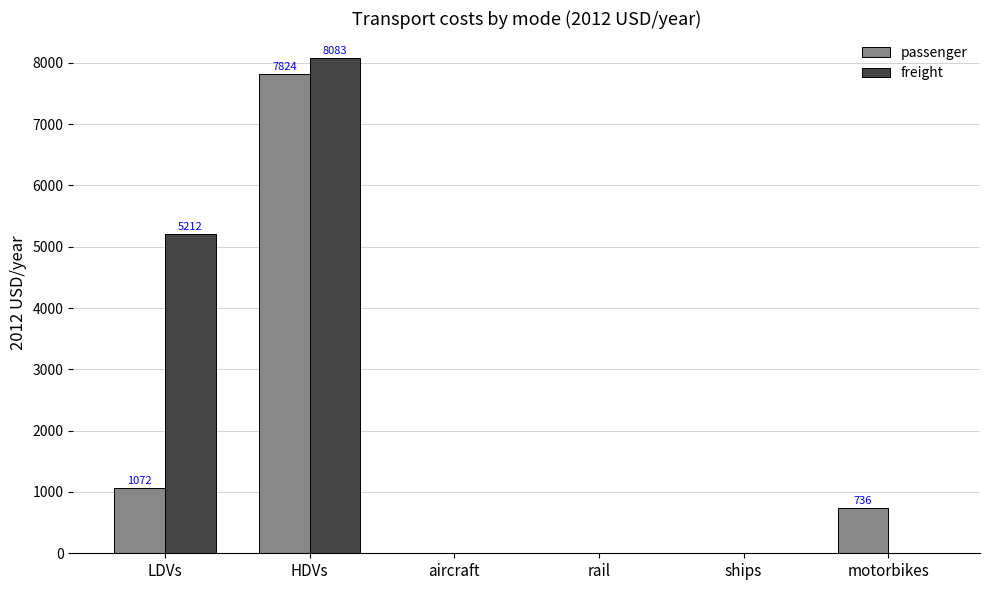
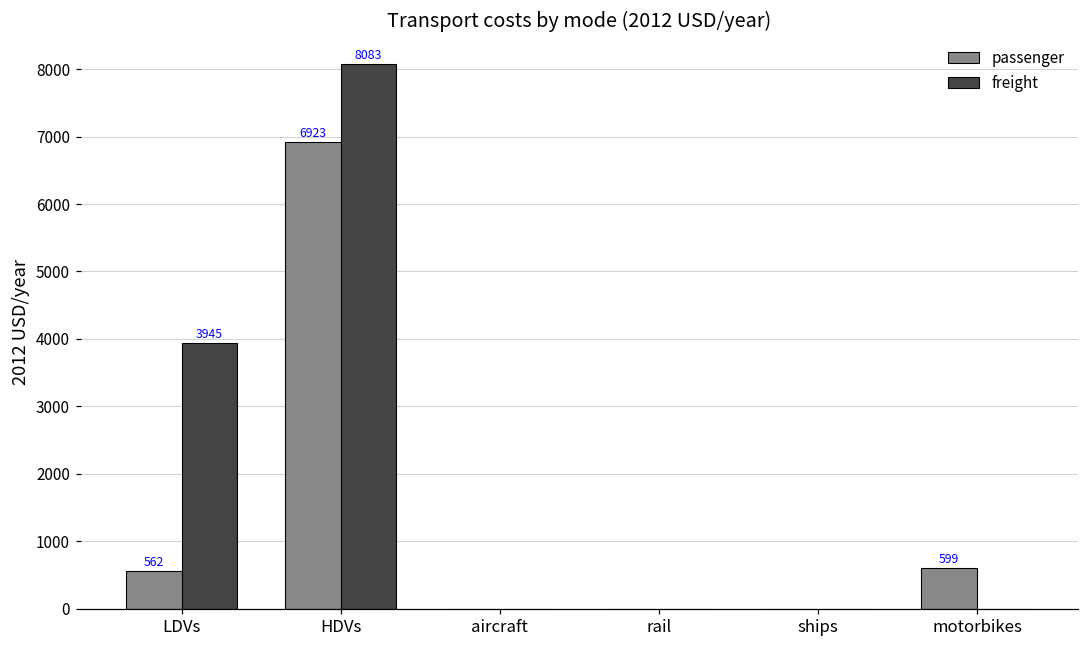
  {
    "passenger": {
-     "LDVs": 1072,
-     "HDVs": 7824,
-     "motorbikes": 736
+     "LDVs": 562,
+     "HDVs": 6923,
+     "motorbikes": 599
    },
    "freight": {
-     "LDVs": 5212,
+     "LDVs": 3945,
      "HDVs": 8083
    }
  }
